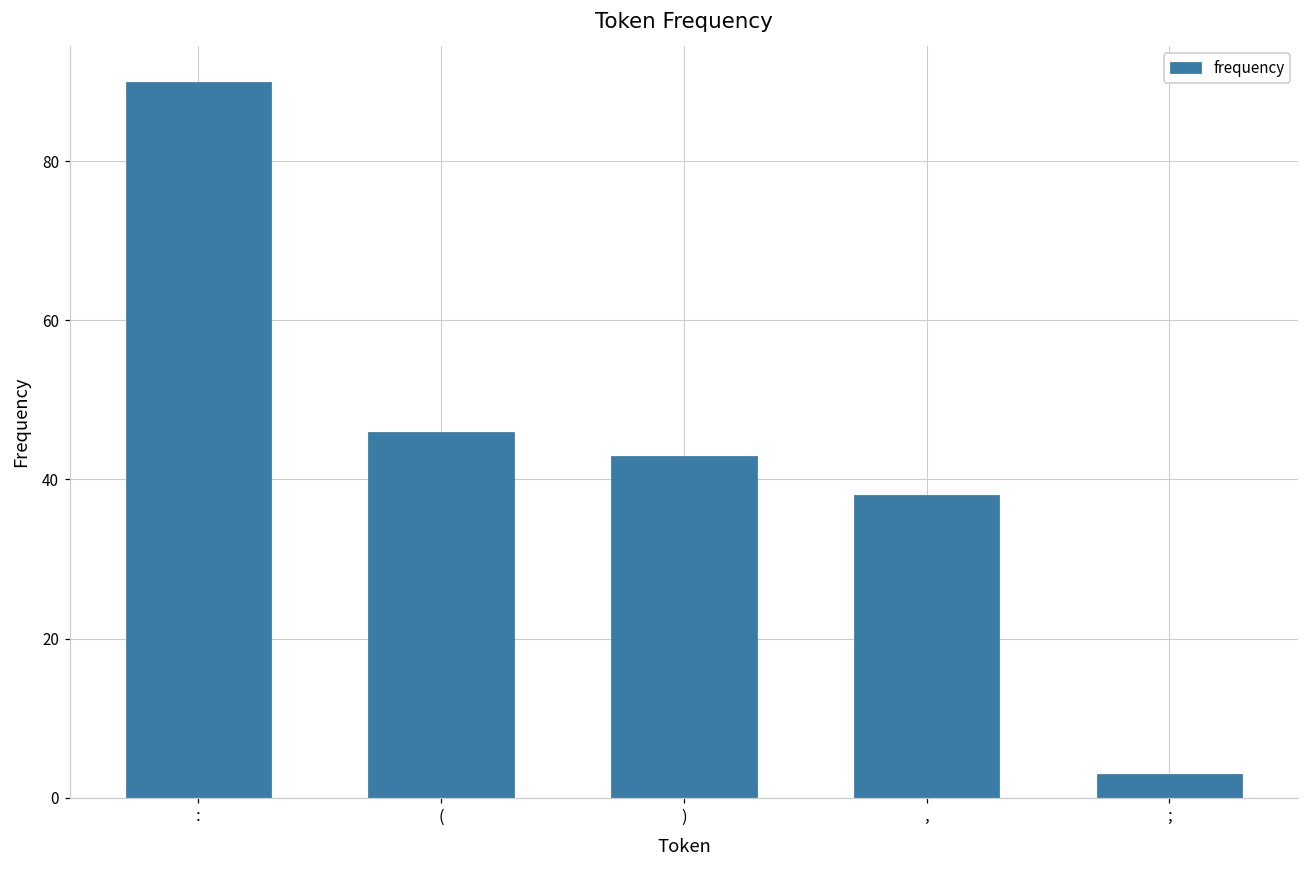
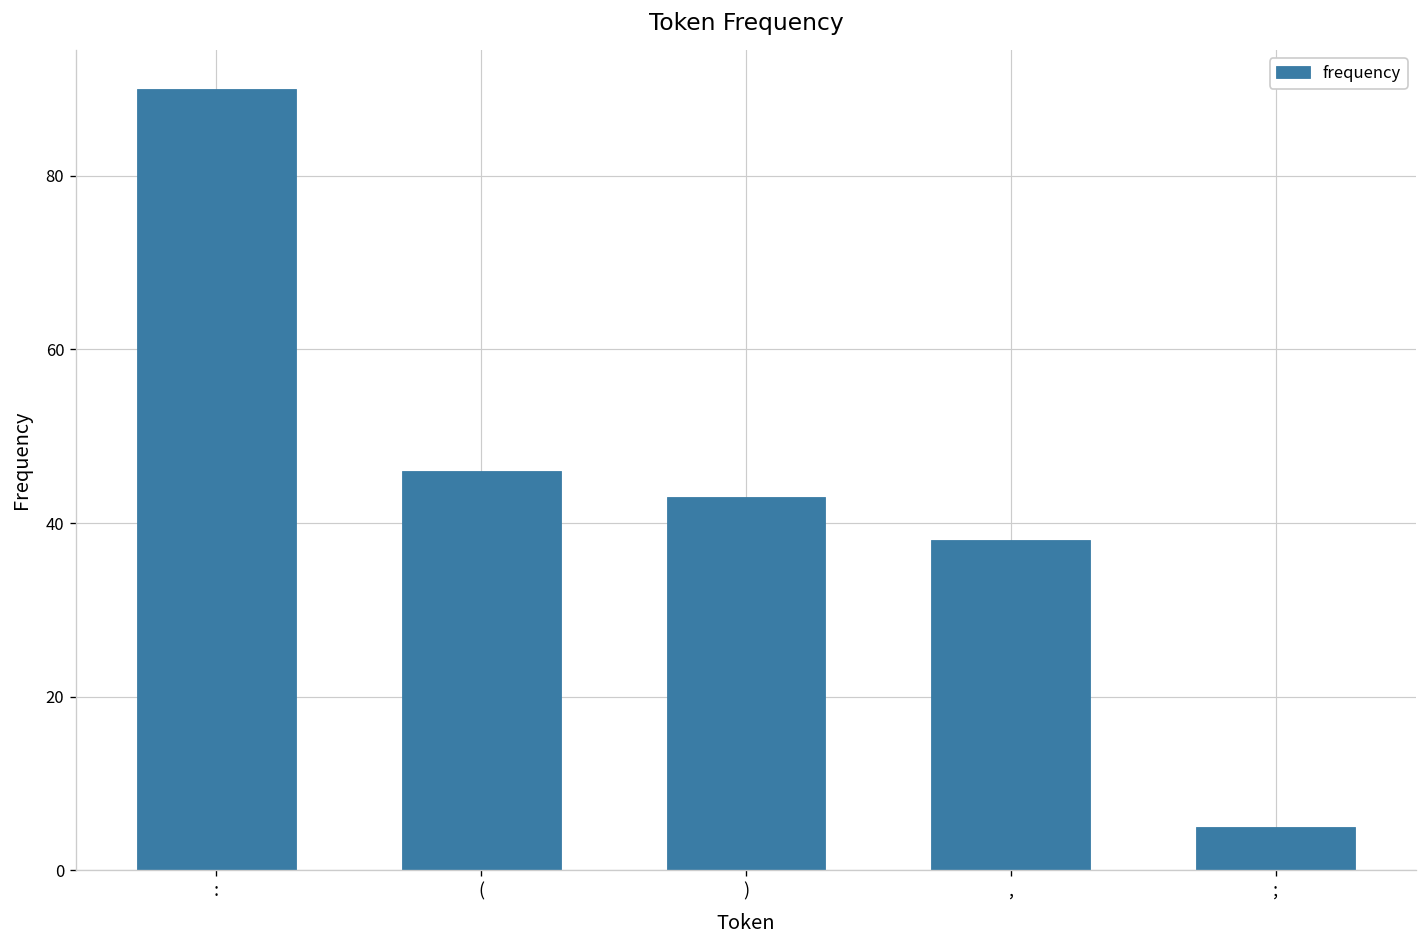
  {
    ":": 90,
    "(": 46,
    ")": 43,
    ",": 38,
-   ";": 3
+   ";": 5
  }
